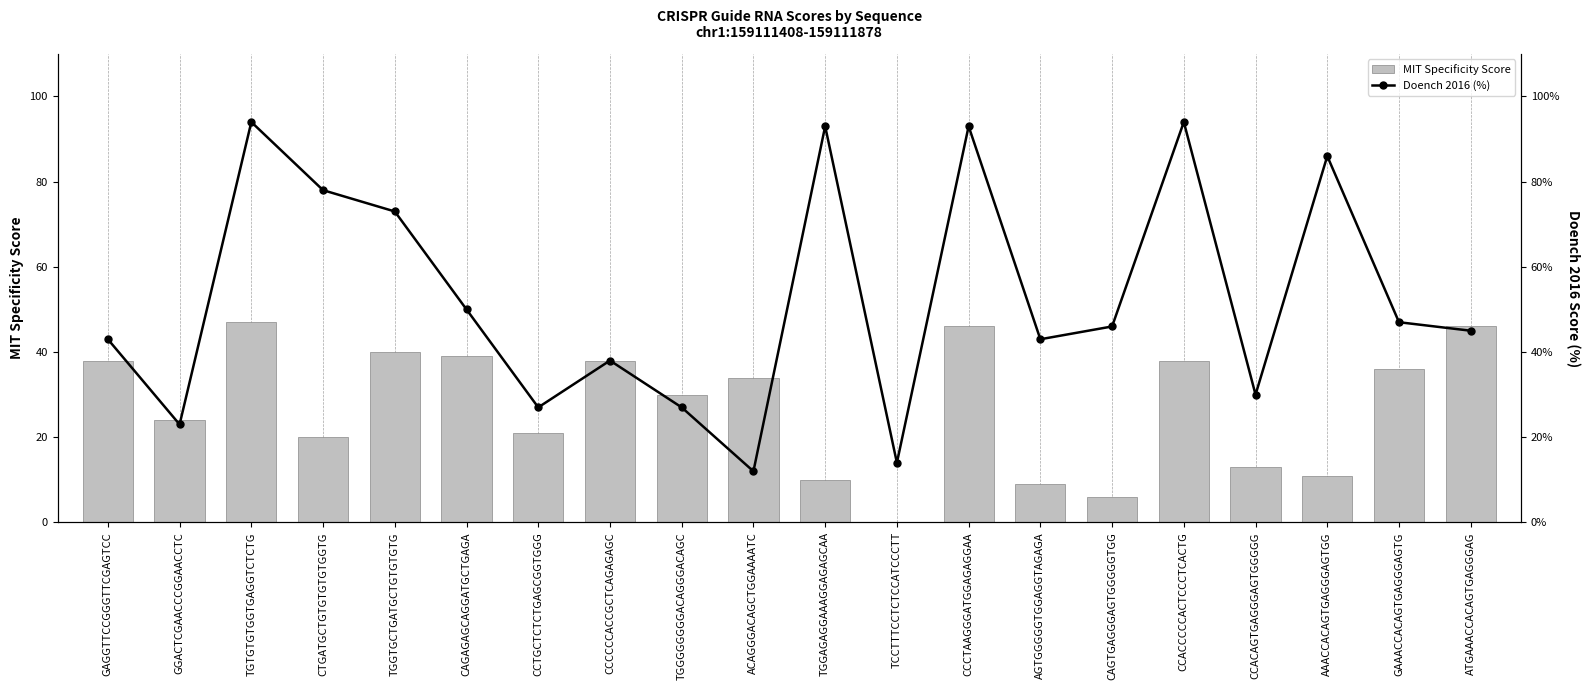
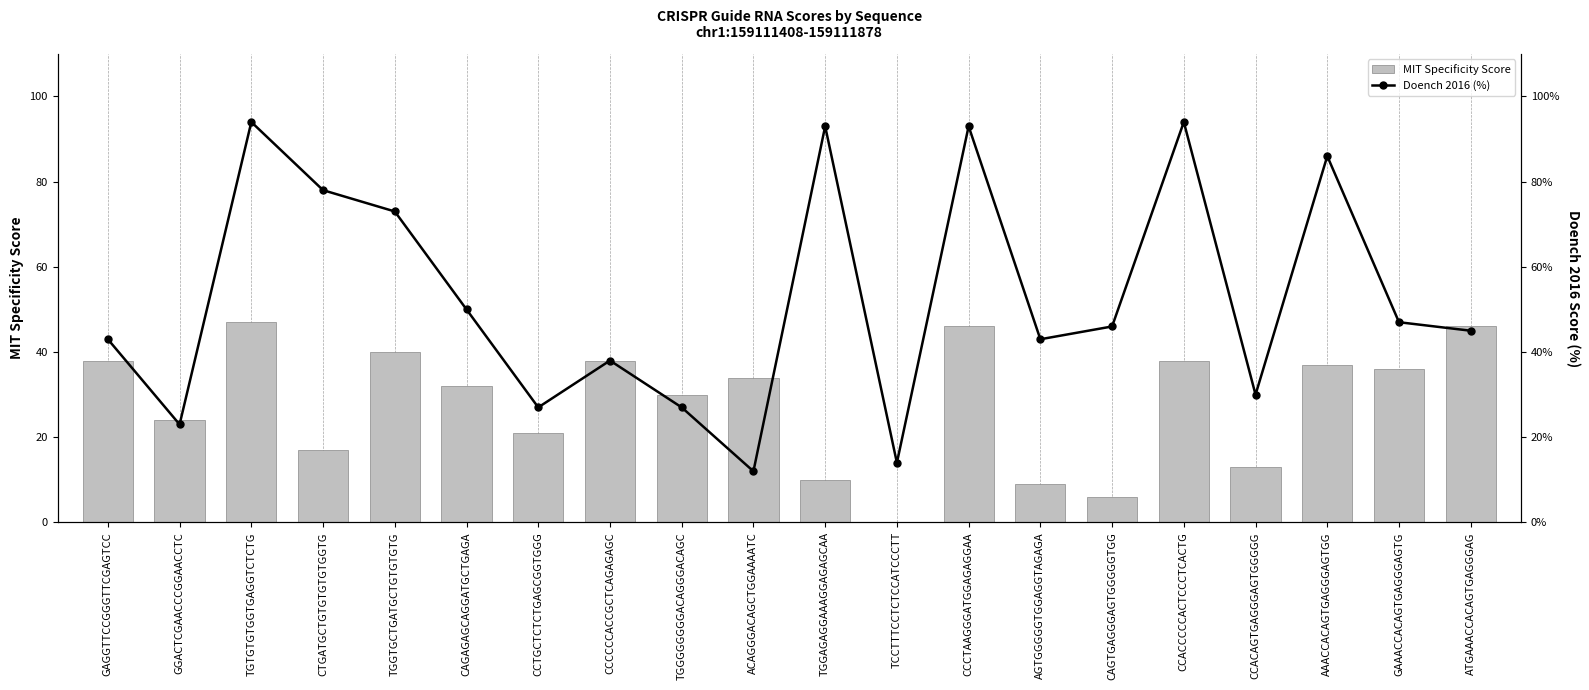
  {
    "MIT Specificity Score": {
      "GAGGTTCCGGGTTCGAGTCC": "38",
      "GGACTCGAACCCGGAACCTC": "24",
      "TGTGTGTGGTGAGGTCTCTG": "47",
-     "CTGATGCTGTGTGTGTGGTG": "20",
+     "CTGATGCTGTGTGTGTGGTG": "17",
      "TGGTGCTGATGCTGTGTGTG": "40",
-     "CAGAGAGCAGGATGCTGAGA": "39",
+     "CAGAGAGCAGGATGCTGAGA": "32",
      "CCTGCTCTCTGAGCGGTGGG": "21",
      "CCCCCCACCGCTCAGAGAGC": "38",
      "TGGGGGGGGACAGGGACAGC": "30",
      "ACAGGGACAGCTGGAAAATC": "34",
      "TGGAGAGGAAAGGAGAGCAA": "10",
      "TCCTTTCCTCTCCATCCCTT": "0",
      "CCCTAAGGGATGGAGAGGAA": "46",
      "AGTGGGGGTGGAGGTAGAGA": "9",
      "CAGTGAGGGAGTGGGGGTGG": "6",
      "CCACCCCCACTCCCTCACTG": "38",
      "CCACAGTGAGGGAGTGGGGG": "13",
-     "AAACCACAGTGAGGGAGTGG": "11",
+     "AAACCACAGTGAGGGAGTGG": "37",
      "GAAACCACAGTGAGGGAGTG": "36",
      "ATGAAACCACAGTGAGGGAG": "46"
    },
    "Doench 2016 (%)": {
      "GAGGTTCCGGGTTCGAGTCC": "43%",
      "GGACTCGAACCCGGAACCTC": "23%",
      "TGTGTGTGGTGAGGTCTCTG": "94%",
      "CTGATGCTGTGTGTGTGGTG": "78%",
      "TGGTGCTGATGCTGTGTGTG": "73%",
      "CAGAGAGCAGGATGCTGAGA": "50%",
      "CCTGCTCTCTGAGCGGTGGG": "27%",
      "CCCCCCACCGCTCAGAGAGC": "38%",
      "TGGGGGGGGACAGGGACAGC": "27%",
      "ACAGGGACAGCTGGAAAATC": "12%",
      "TGGAGAGGAAAGGAGAGCAA": "93%",
      "TCCTTTCCTCTCCATCCCTT": "14%",
      "CCCTAAGGGATGGAGAGGAA": "93%",
      "AGTGGGGGTGGAGGTAGAGA": "43%",
      "CAGTGAGGGAGTGGGGGTGG": "46%",
      "CCACCCCCACTCCCTCACTG": "94%",
      "CCACAGTGAGGGAGTGGGGG": "30%",
      "AAACCACAGTGAGGGAGTGG": "86%",
      "GAAACCACAGTGAGGGAGTG": "47%",
      "ATGAAACCACAGTGAGGGAG": "45%"
    }
  }
